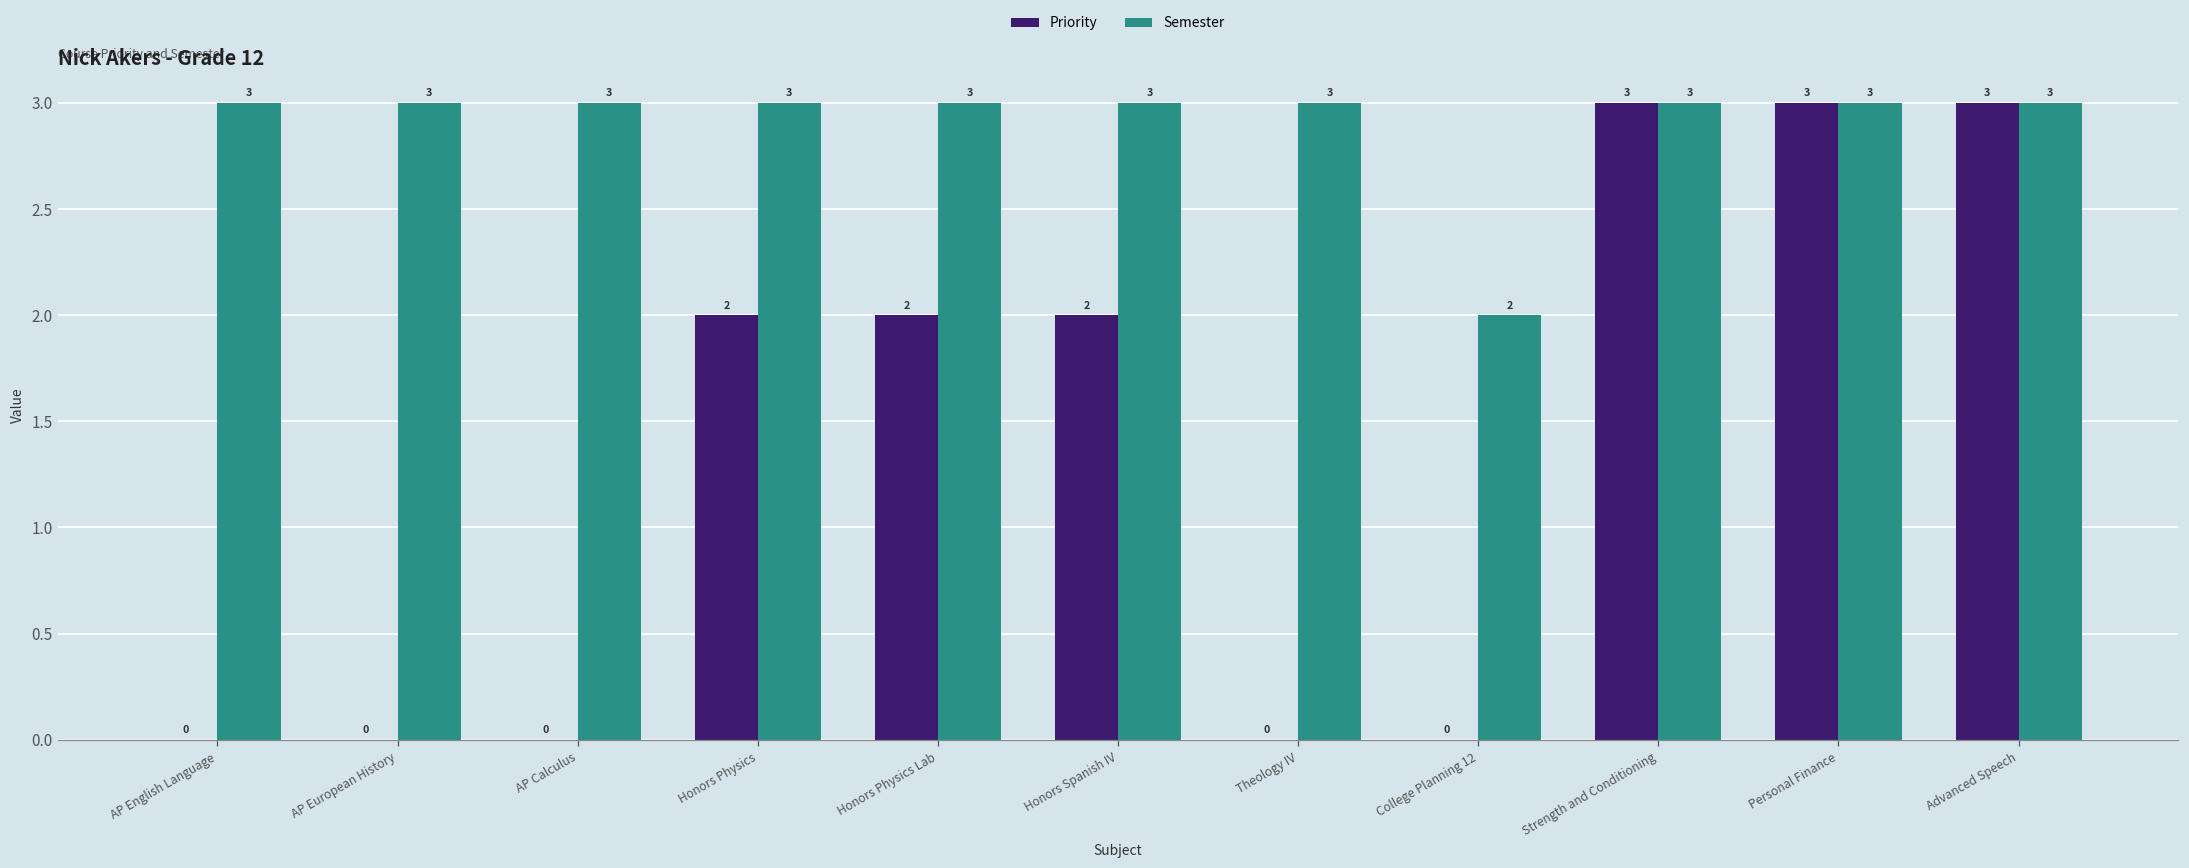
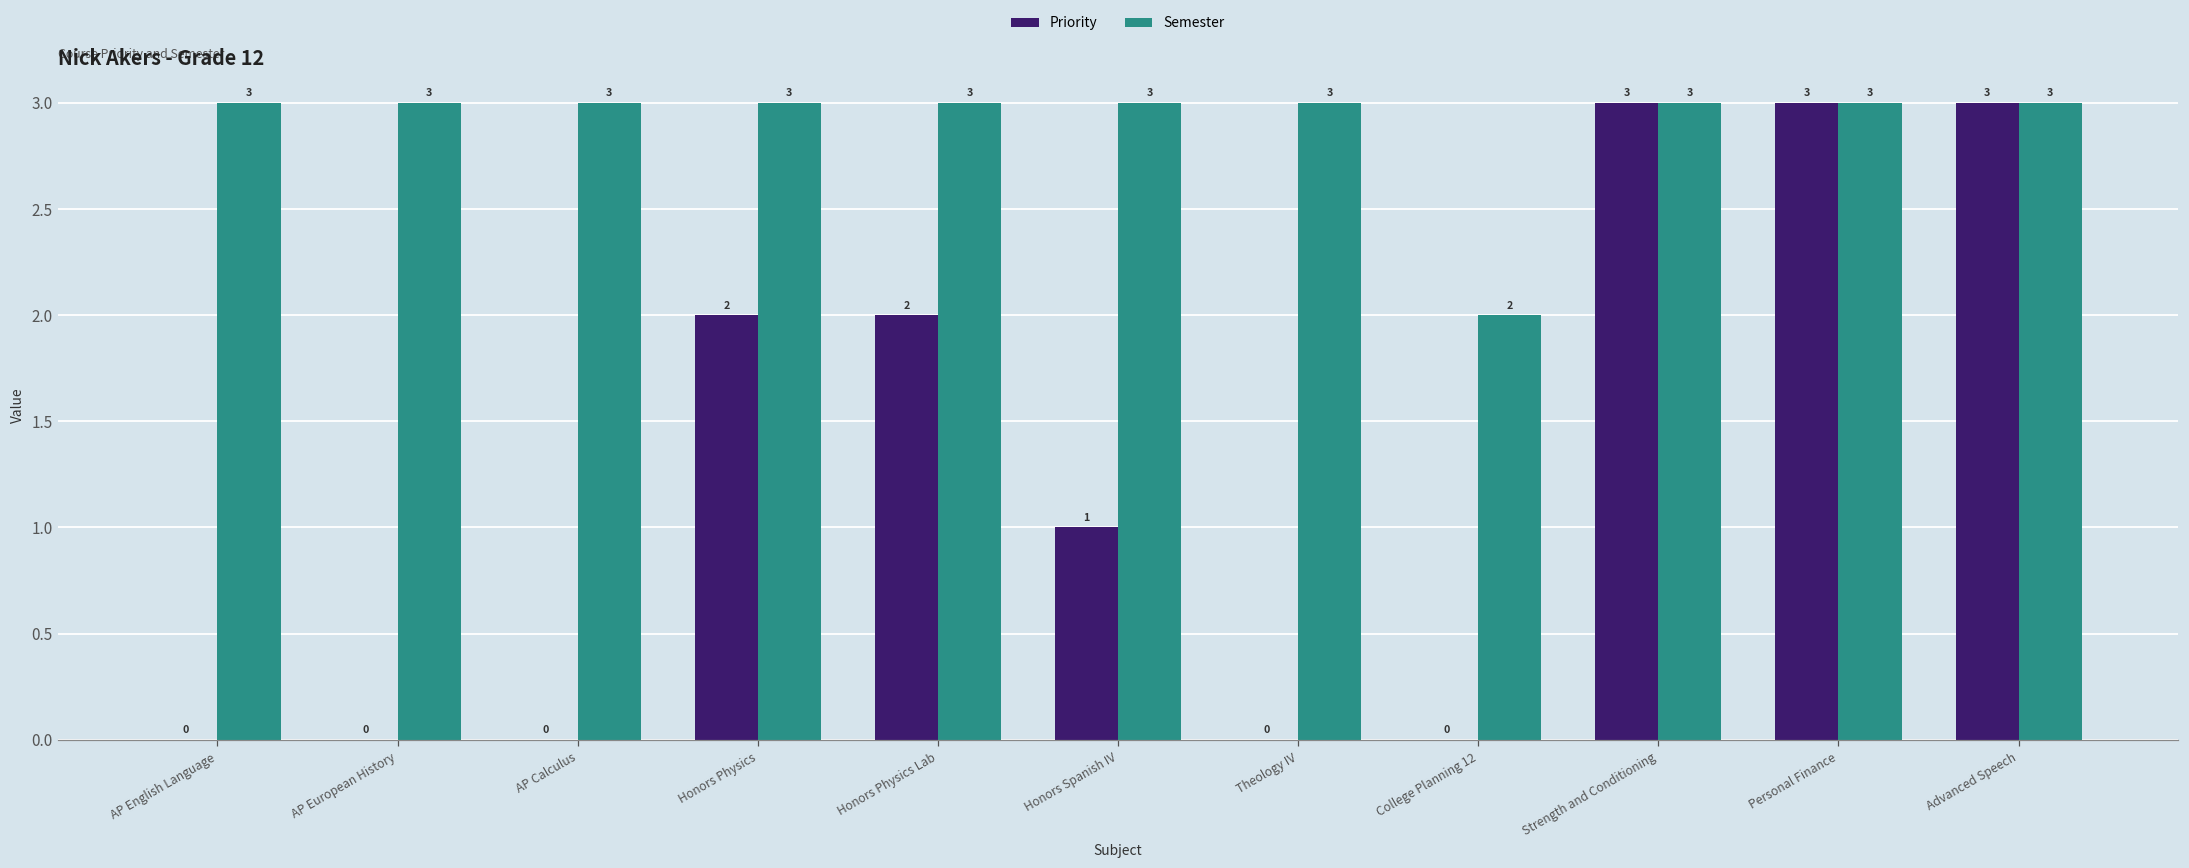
  {
    "Priority": {
      "AP English Language": 0,
      "AP European History": 0,
      "AP Calculus": 0,
      "Honors Physics": 2,
      "Honors Physics Lab": 2,
-     "Honors Spanish IV": 2,
+     "Honors Spanish IV": 1,
      "Theology IV": 0,
      "College Planning 12": 0,
      "Strength and Conditioning": 3,
      "Personal Finance": 3,
      "Advanced Speech": 3
    },
    "Semester": {
      "AP English Language": 3,
      "AP European History": 3,
      "AP Calculus": 3,
      "Honors Physics": 3,
      "Honors Physics Lab": 3,
      "Honors Spanish IV": 3,
      "Theology IV": 3,
      "College Planning 12": 2,
      "Strength and Conditioning": 3,
      "Personal Finance": 3,
      "Advanced Speech": 3
    }
  }
